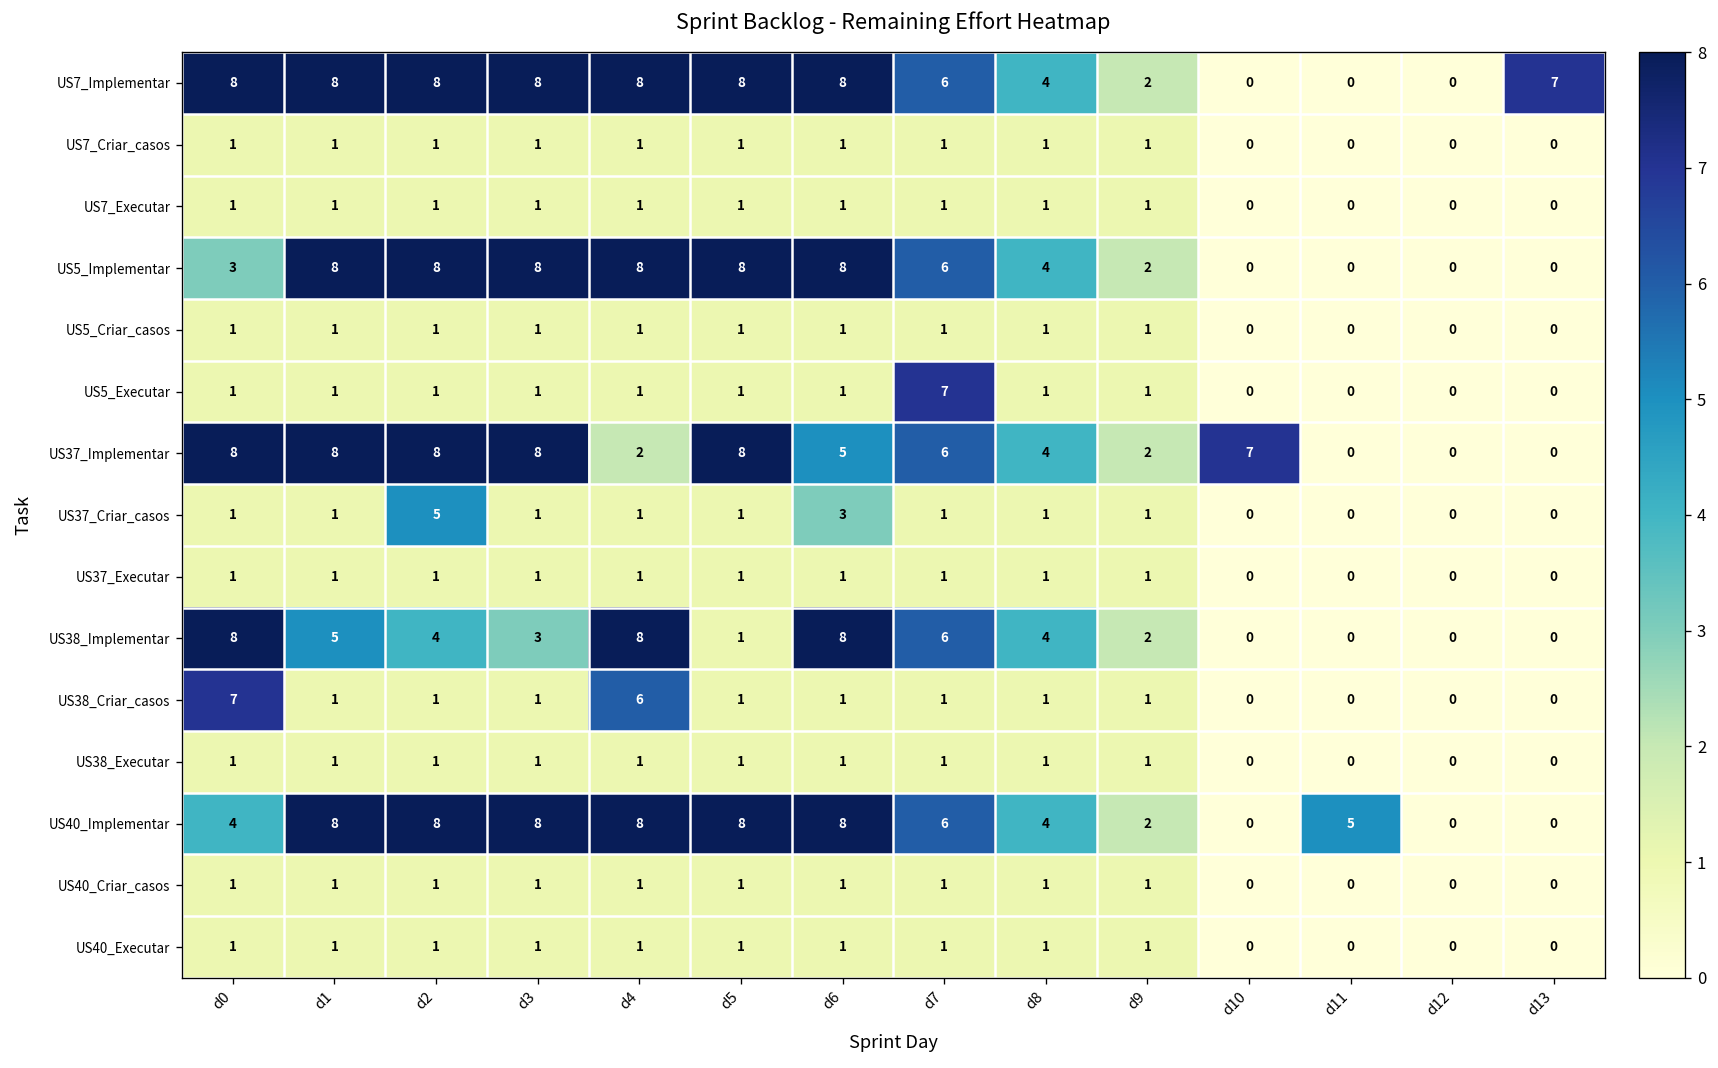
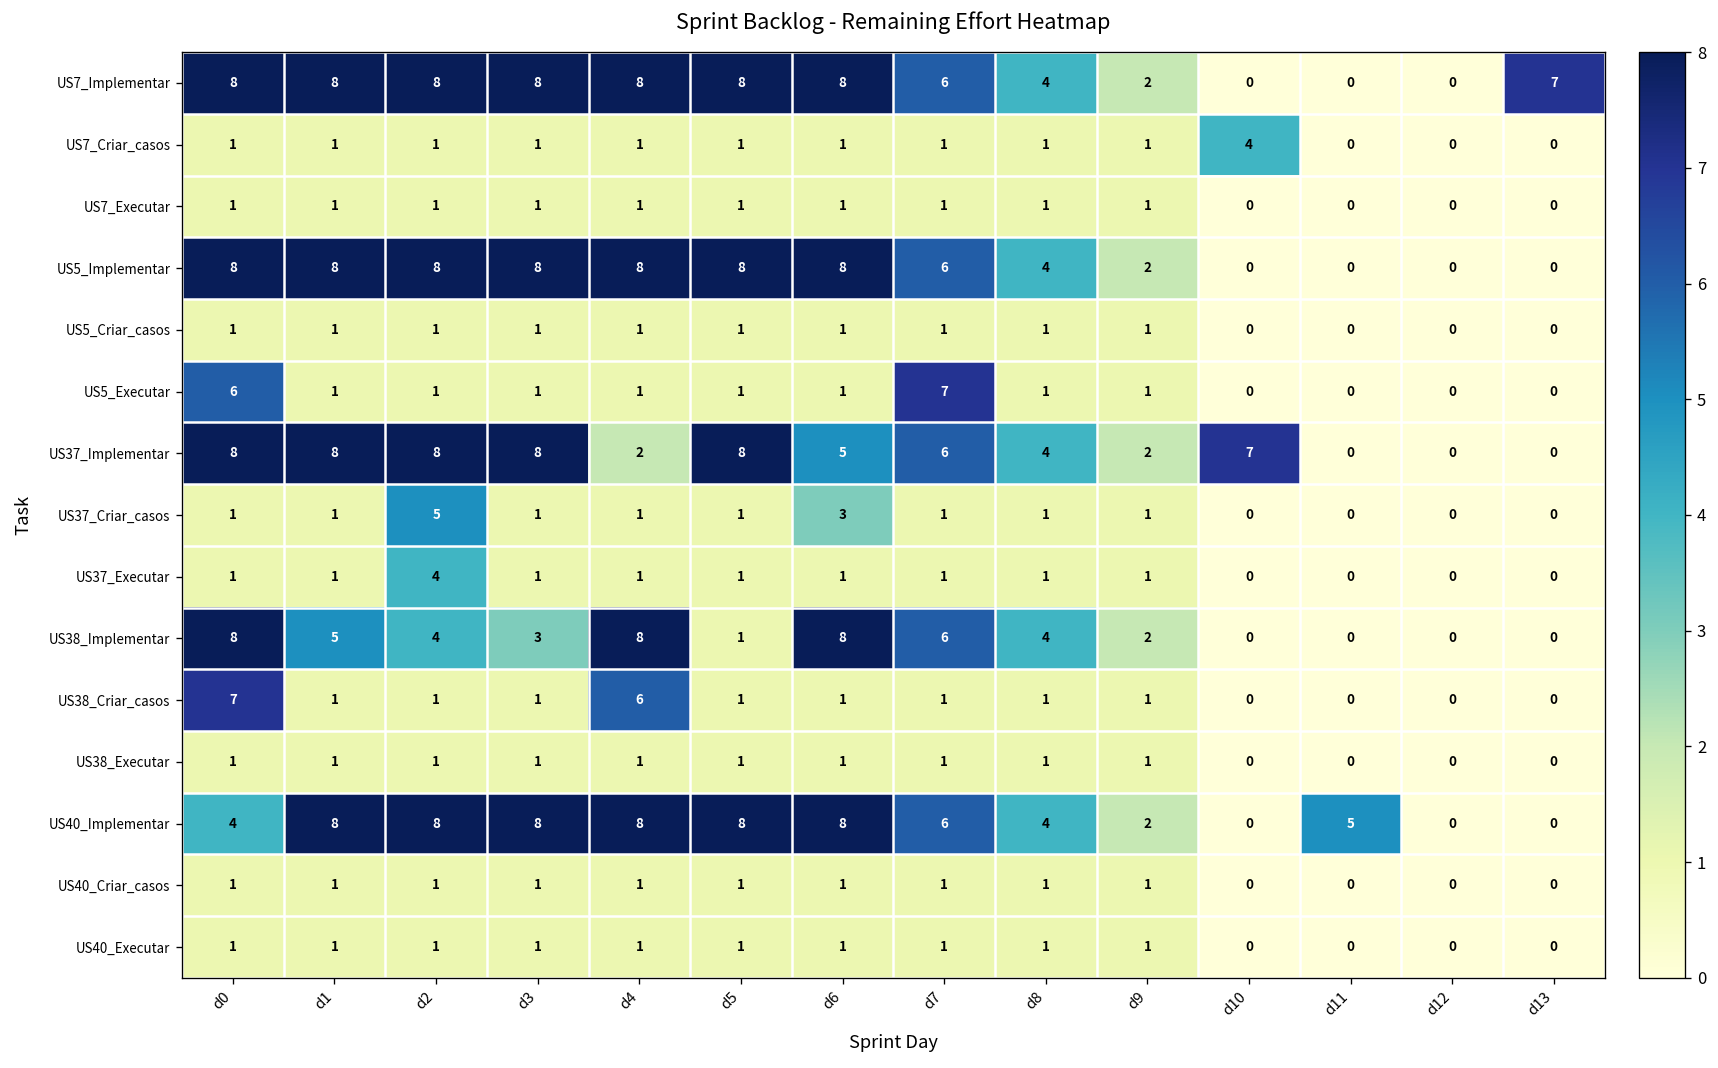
  {
    "US7_Criar_casos": {
      "d0": 1,
      "d1": 1,
      "d2": 1,
      "d3": 1,
      "d4": 1,
      "d5": 1,
      "d6": 1,
      "d7": 1,
      "d8": 1,
      "d9": 1,
-     "d10": 0,
+     "d10": 4,
      "d11": 0,
      "d12": 0,
      "d13": 0
    },
    "US5_Implementar": {
-     "d0": 3,
+     "d0": 8,
      "d1": 8,
      "d2": 8,
      "d3": 8,
      "d4": 8,
      "d5": 8,
      "d6": 8,
      "d7": 6,
      "d8": 4,
      "d9": 2,
      "d10": 0,
      "d11": 0,
      "d12": 0,
      "d13": 0
    },
    "US5_Executar": {
-     "d0": 1,
+     "d0": 6,
      "d1": 1,
      "d2": 1,
      "d3": 1,
      "d4": 1,
      "d5": 1,
      "d6": 1,
      "d7": 7,
      "d8": 1,
      "d9": 1,
      "d10": 0,
      "d11": 0,
      "d12": 0,
      "d13": 0
    },
    "US37_Executar": {
      "d0": 1,
      "d1": 1,
-     "d2": 1,
+     "d2": 4,
      "d3": 1,
      "d4": 1,
      "d5": 1,
      "d6": 1,
      "d7": 1,
      "d8": 1,
      "d9": 1,
      "d10": 0,
      "d11": 0,
      "d12": 0,
      "d13": 0
    }
  }
